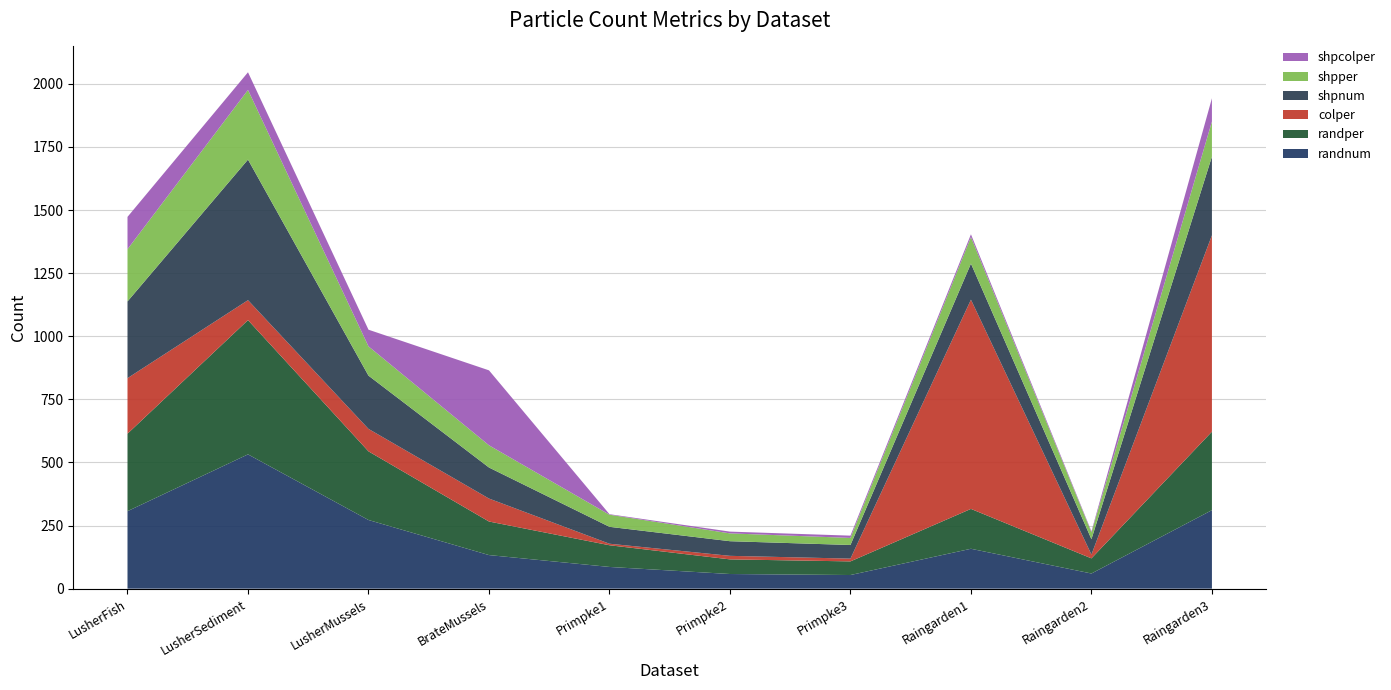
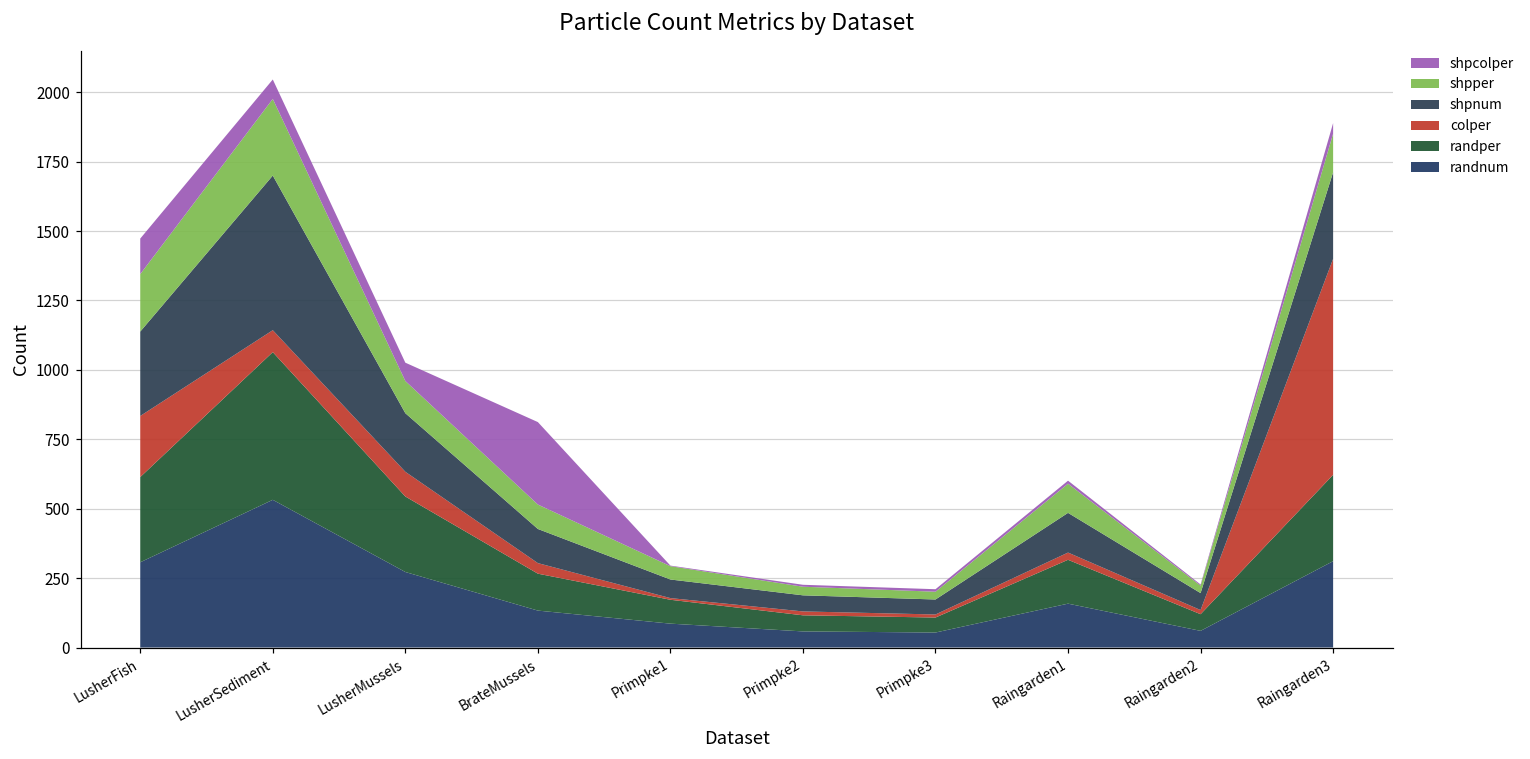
  {
    "colper": {
      "LusherFish": 220,
      "LusherSediment": 80,
      "LusherMussels": 90,
-     "BrateMussels": 90,
+     "BrateMussels": 40,
      "Primpke2": 10,
      "Primpke3": 10,
-     "Raingarden1": 830,
+     "Raingarden1": 30,
      "Raingarden2": 20,
      "Raingarden3": 780
    },
    "shpper": {
      "LusherFish": 210,
      "LusherSediment": 280,
      "LusherMussels": 120,
      "BrateMussels": 90,
      "Raingarden1": 110,
      "Raingarden3": 140
    },
    "shpcolper": {
      "LusherFish": 130,
      "LusherSediment": 70,
      "LusherMussels": 70,
      "BrateMussels": 300,
      "Raingarden1": 10,
-     "Raingarden3": 90
+     "Raingarden3": 40
    }
  }
